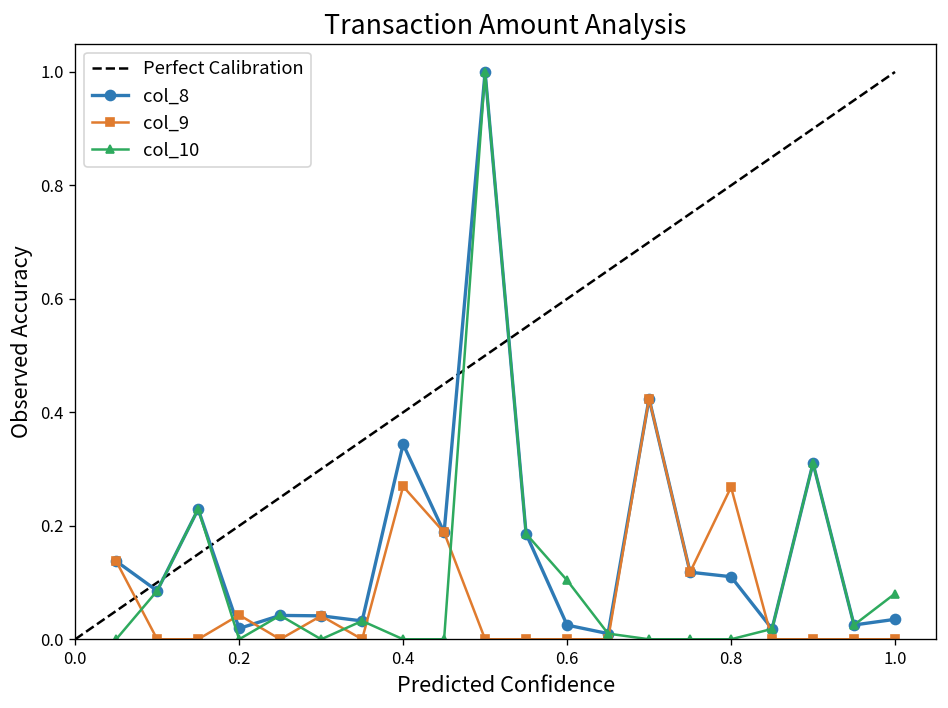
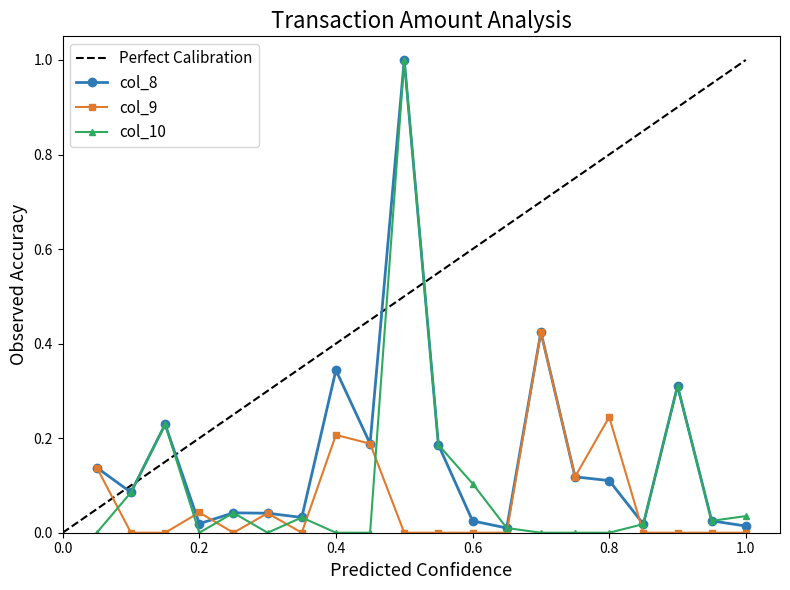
  {
    "Perfect Calibration": {
      "0.0": 0.00,
      "1.0": 1.00
    },
    "col_8": {
      "0.2": 0.02,
      "0.4": 0.34,
      "0.6": 0.03,
      "0.8": 0.11,
-     "1.0": 0.04
+     "1.0": 0.01
    },
    "col_9": {
      "0.2": 0.04,
-     "0.4": 0.27,
+     "0.4": 0.21,
      "0.6": 0.00,
-     "0.8": 0.27,
+     "0.8": 0.24,
      "1.0": 0.00
    },
    "col_10": {
      "0.2": 0.00,
      "0.4": 0.00,
      "0.6": 0.10,
      "0.8": 0.00,
-     "1.0": 0.08
+     "1.0": 0.04
    }
  }
